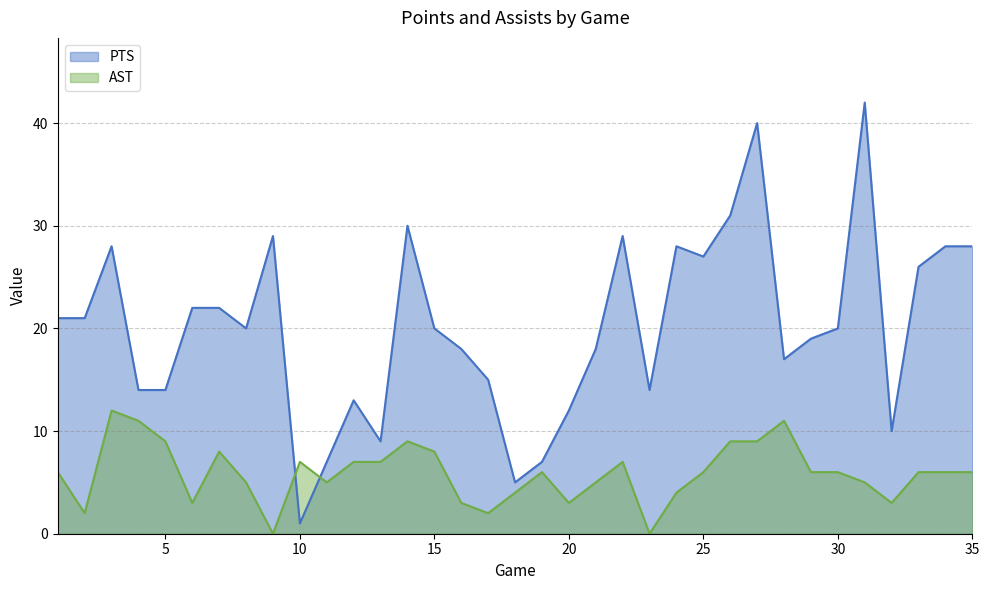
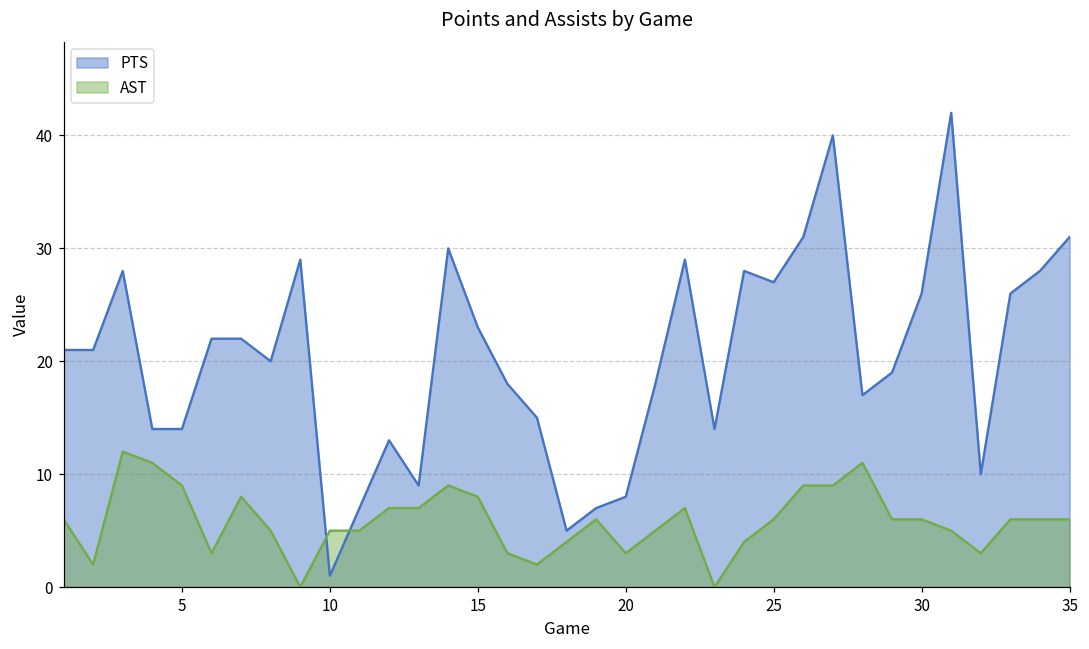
  {
    "PTS": {
      "5": 14,
      "10": 1,
-     "15": 20,
-     "20": 12,
+     "15": 23,
+     "20": 8,
      "25": 27,
-     "30": 20,
-     "35": 28
+     "30": 26,
+     "35": 31
    },
    "AST": {
      "5": 9,
-     "10": 7,
+     "10": 5,
      "15": 8,
      "20": 3,
      "25": 6,
      "30": 6,
      "35": 6
    }
  }
